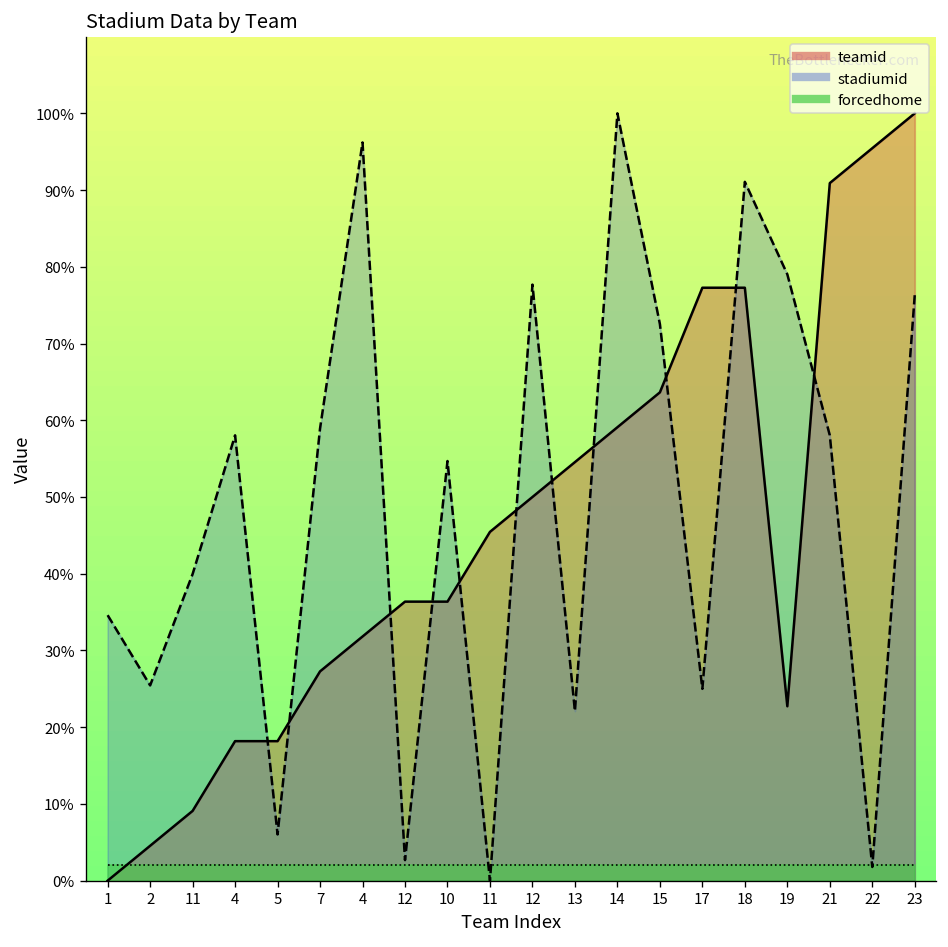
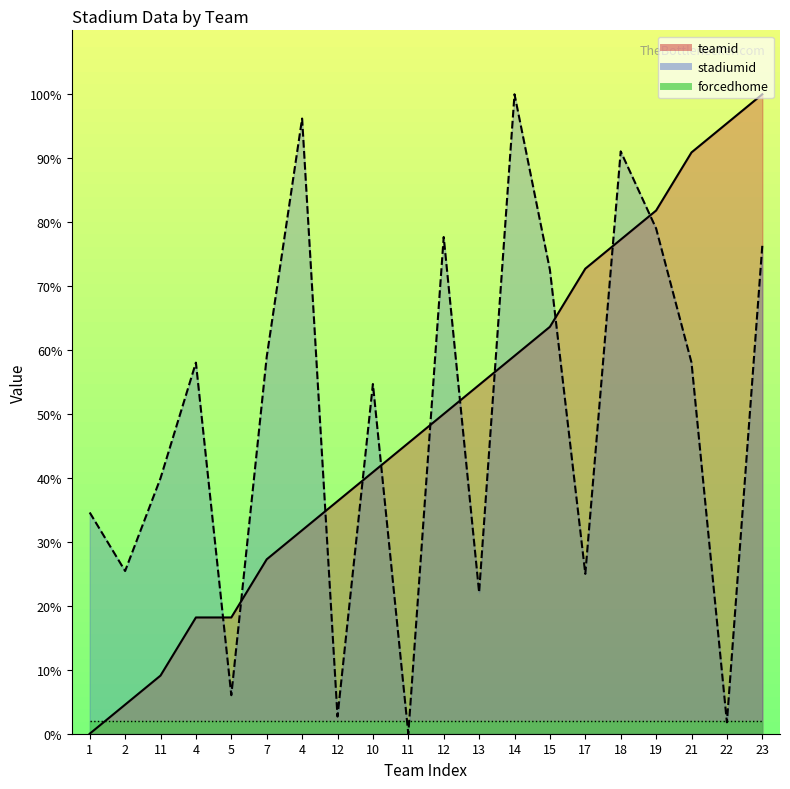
  {
    "teamid": {
      "1": "0%",
      "2": "5%",
      "5": "18%",
      "7": "27%",
-     "10": "36%",
+     "10": "41%",
      "13": "55%",
      "14": "59%",
      "15": "64%",
-     "17": "77%",
+     "17": "73%",
      "18": "77%",
-     "19": "23%",
+     "19": "82%",
      "21": "91%",
      "22": "95%"
    },
    "stadiumid": {
      "1": "35%",
      "2": "25%",
      "5": "6%",
      "7": "59%",
      "10": "55%",
      "13": "22%",
      "14": "100%",
      "15": "73%",
      "17": "25%",
      "18": "91%",
      "19": "79%",
      "21": "58%",
      "23": "76%"
    },
    "forcedhome": {
      "1": "2%",
      "2": "2%",
      "5": "2%",
      "7": "2%",
      "10": "2%",
      "13": "2%",
      "14": "2%",
      "15": "2%",
      "17": "2%",
      "18": "2%",
      "19": "2%",
      "21": "2%",
      "23": "2%"
    }
  }
